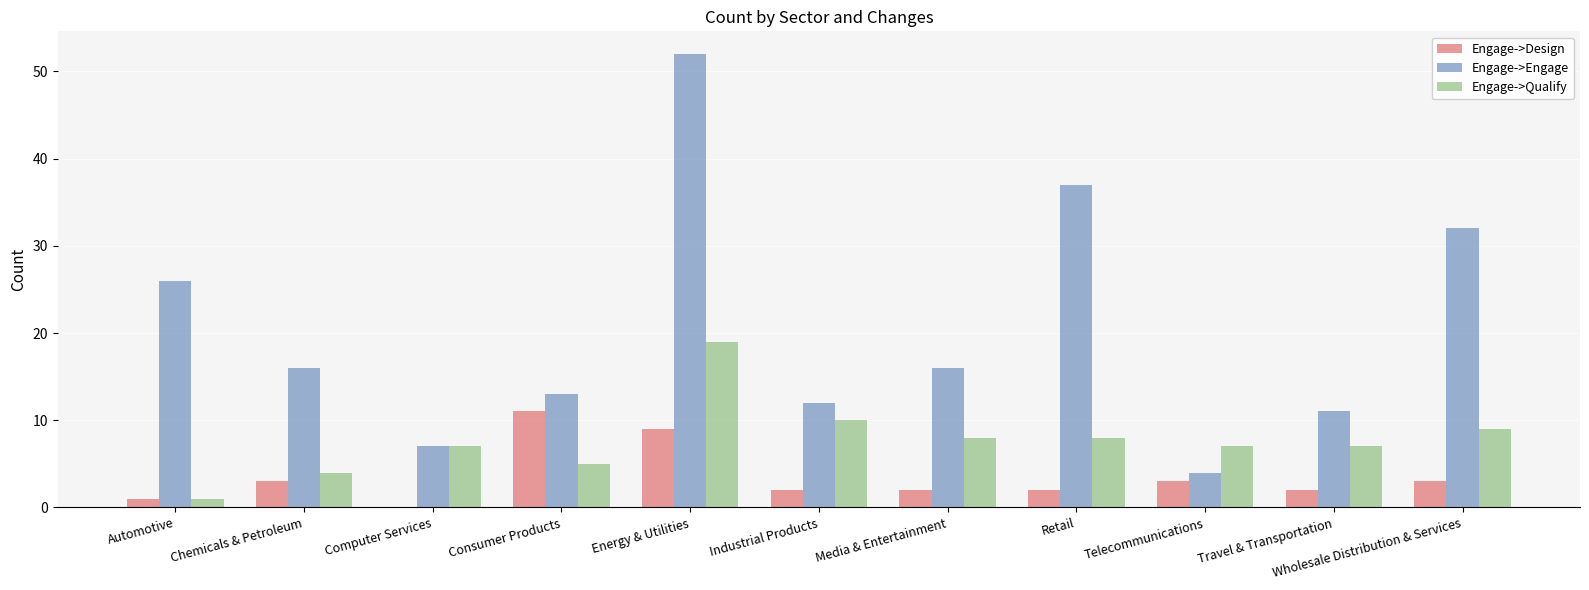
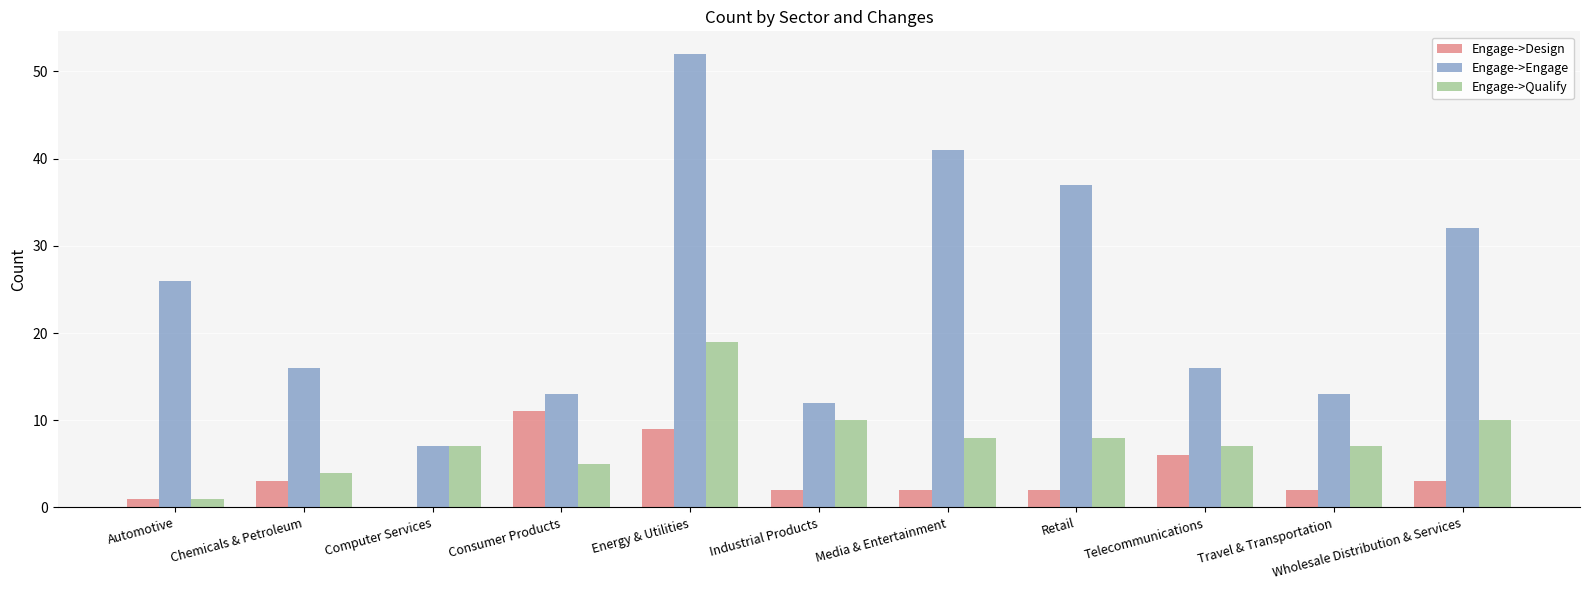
  {
    "Engage->Design": {
      "Automotive": 1,
      "Chemicals & Petroleum": 3,
      "Computer Services": 0,
      "Consumer Products": 11,
      "Energy & Utilities": 9,
      "Industrial Products": 2,
      "Media & Entertainment": 2,
      "Retail": 2,
-     "Telecommunications": 3,
+     "Telecommunications": 6,
      "Travel & Transportation": 2,
      "Wholesale Distribution & Services": 3
    },
    "Engage->Engage": {
      "Automotive": 26,
      "Chemicals & Petroleum": 16,
      "Computer Services": 7,
      "Consumer Products": 13,
      "Energy & Utilities": 52,
      "Industrial Products": 12,
-     "Media & Entertainment": 16,
+     "Media & Entertainment": 41,
      "Retail": 37,
-     "Telecommunications": 4,
-     "Travel & Transportation": 11,
+     "Telecommunications": 16,
+     "Travel & Transportation": 13,
      "Wholesale Distribution & Services": 32
    },
    "Engage->Qualify": {
      "Automotive": 1,
      "Chemicals & Petroleum": 4,
      "Computer Services": 7,
      "Consumer Products": 5,
      "Energy & Utilities": 19,
      "Industrial Products": 10,
      "Media & Entertainment": 8,
      "Retail": 8,
      "Telecommunications": 7,
      "Travel & Transportation": 7,
-     "Wholesale Distribution & Services": 9
+     "Wholesale Distribution & Services": 10
    }
  }
